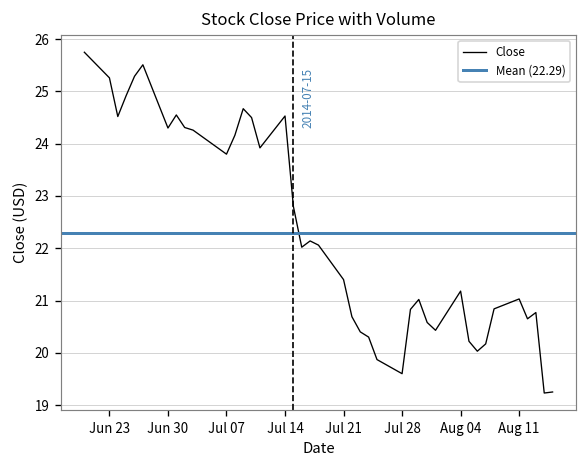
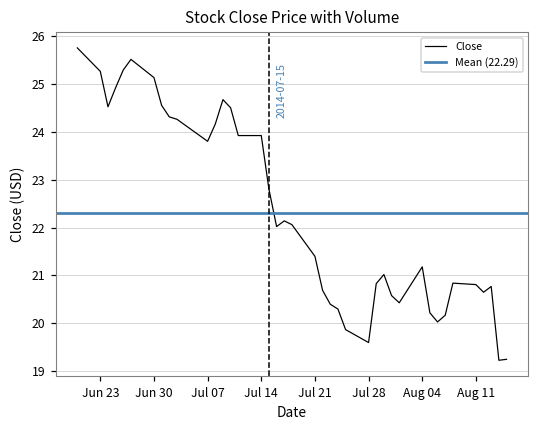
  {
    "Jun 23": 25.3,
-   "Jun 30": 24.3,
+   "Jun 30": 25.1,
    "Jul 07": 23.8,
-   "Jul 14": 24.5,
+   "Jul 14": 23.9,
    "Jul 21": 21.4,
    "Jul 28": 19.6,
    "Aug 04": 21.2,
-   "Aug 11": 21.0
+   "Aug 11": 20.8
  }
